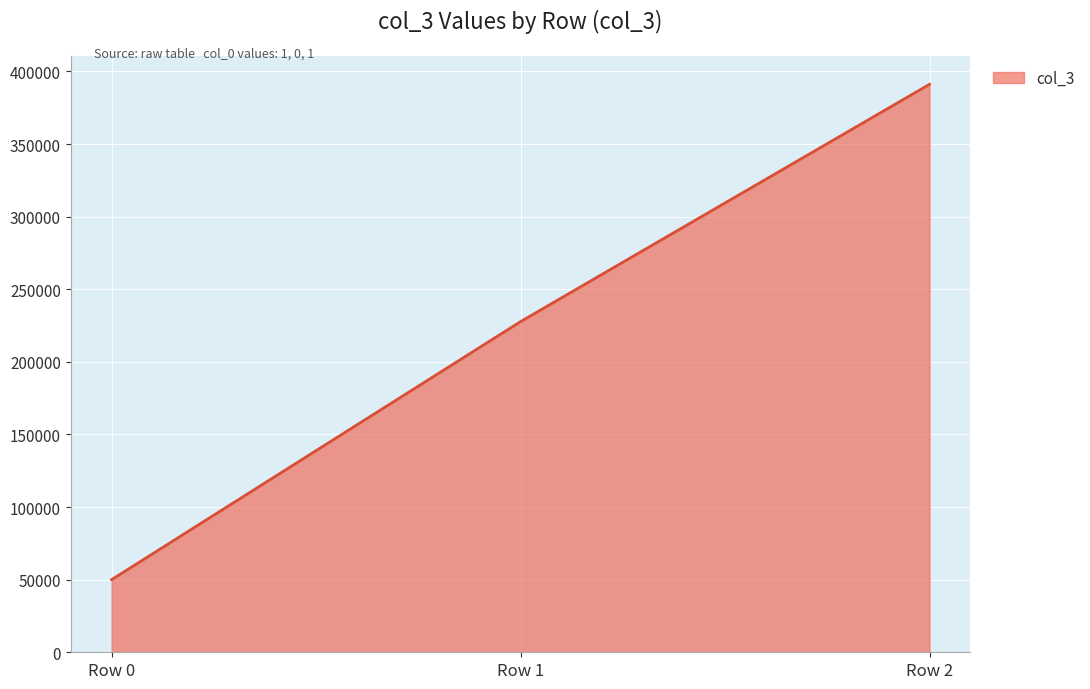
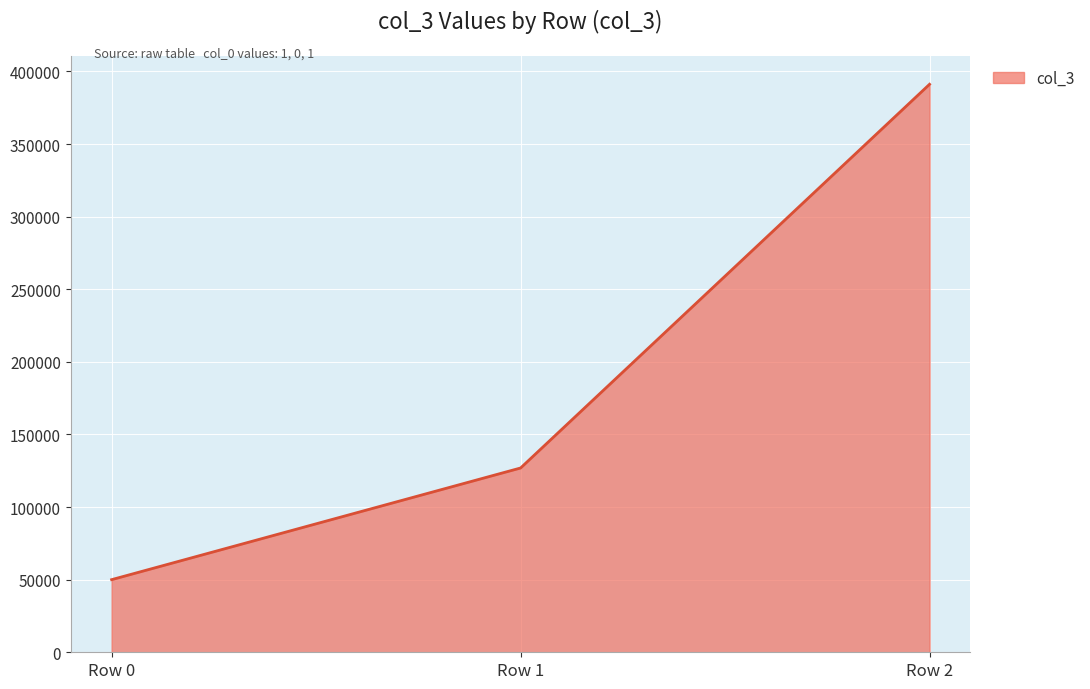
  {
    "Row 0": 50000,
-   "Row 1": 228000,
+   "Row 1": 127000,
    "Row 2": 391000
  }
